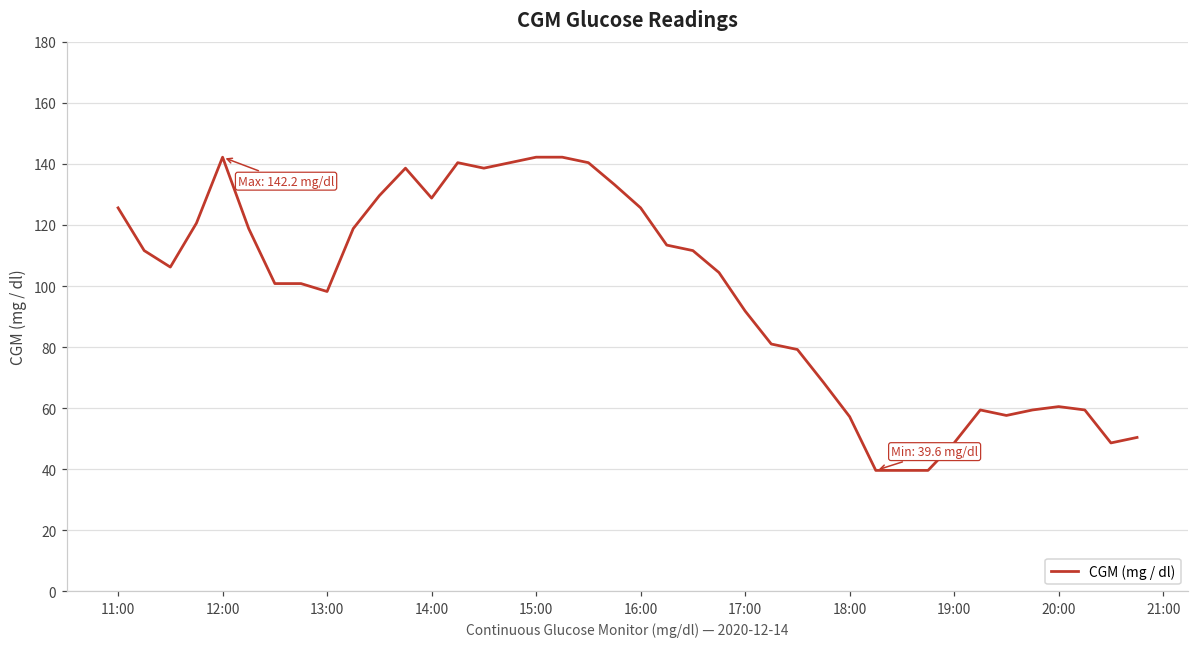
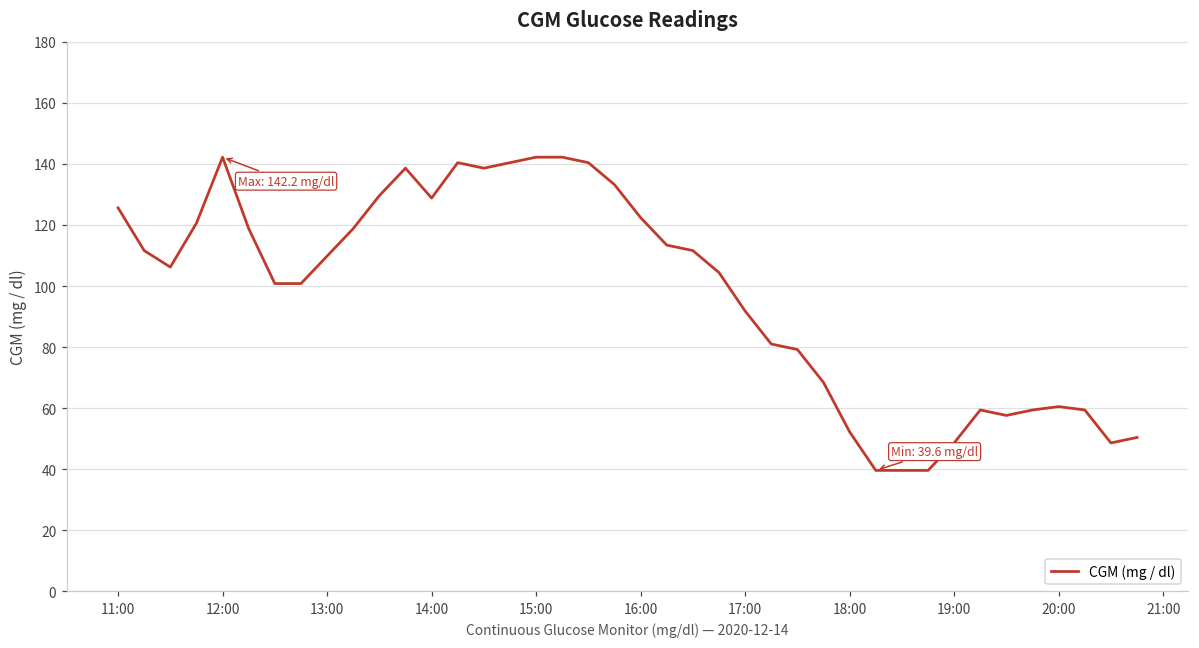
  {
    "11:00": 126,
-   "13:00": 98,
+   "13:00": 110,
    "14:00": 129,
    "15:00": 142,
-   "16:00": 126,
+   "16:00": 122,
    "17:00": 92,
-   "18:00": 57,
+   "18:00": 52,
    "19:00": 49,
    "20:00": 61
  }
